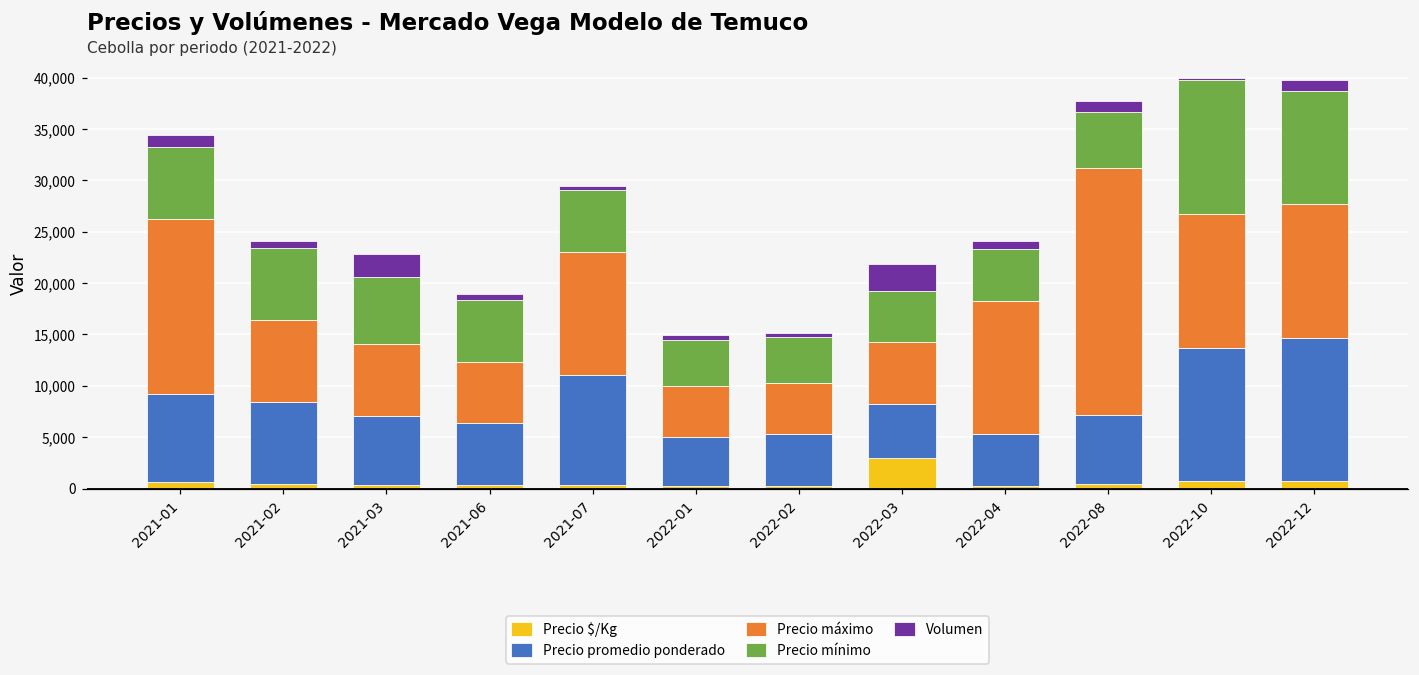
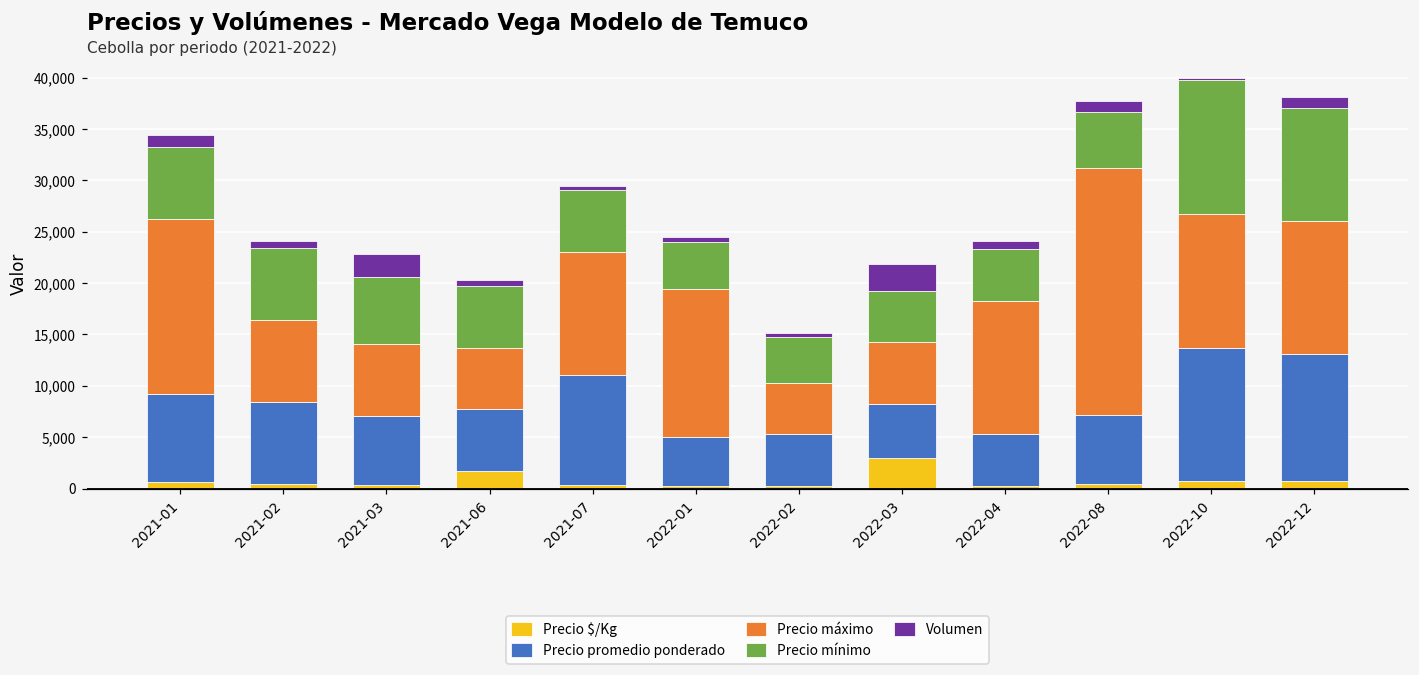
  {
    "Precio $/Kg": {
      "2021-01": "1,000",
      "2021-02": "0",
      "2021-03": "0",
-     "2021-06": "0",
+     "2021-06": "2,000",
      "2021-07": "0",
      "2022-01": "0",
      "2022-02": "0",
      "2022-03": "3,000",
      "2022-04": "0",
      "2022-08": "0",
      "2022-10": "1,000",
      "2022-12": "1,000"
    },
    "Precio promedio ponderado": {
      "2021-01": "9,000",
      "2021-02": "8,000",
      "2021-03": "7,000",
      "2021-06": "6,000",
      "2021-07": "11,000",
      "2022-01": "5,000",
      "2022-02": "5,000",
      "2022-03": "5,000",
      "2022-04": "5,000",
      "2022-08": "7,000",
      "2022-10": "13,000",
-     "2022-12": "14,000"
+     "2022-12": "12,000"
    },
    "Precio máximo": {
      "2021-01": "17,000",
      "2021-02": "8,000",
      "2021-03": "7,000",
      "2021-06": "6,000",
      "2021-07": "12,000",
-     "2022-01": "5,000",
+     "2022-01": "14,000",
      "2022-02": "5,000",
      "2022-03": "6,000",
      "2022-04": "13,000",
      "2022-08": "24,000",
      "2022-10": "13,000",
      "2022-12": "13,000"
    },
    "Precio mínimo": {
      "2021-01": "7,000",
      "2021-02": "7,000",
      "2021-03": "7,000",
      "2021-06": "6,000",
      "2021-07": "6,000",
      "2022-01": "5,000",
      "2022-02": "5,000",
      "2022-03": "5,000",
      "2022-04": "5,000",
      "2022-08": "5,000",
      "2022-10": "13,000",
      "2022-12": "11,000"
    },
    "Volumen": {
      "2021-01": "1,000",
      "2021-02": "1,000",
      "2021-03": "2,000",
      "2021-06": "1,000",
      "2021-07": "0",
      "2022-01": "1,000",
      "2022-02": "0",
      "2022-03": "3,000",
      "2022-04": "1,000",
      "2022-08": "1,000",
      "2022-12": "1,000"
    }
  }
